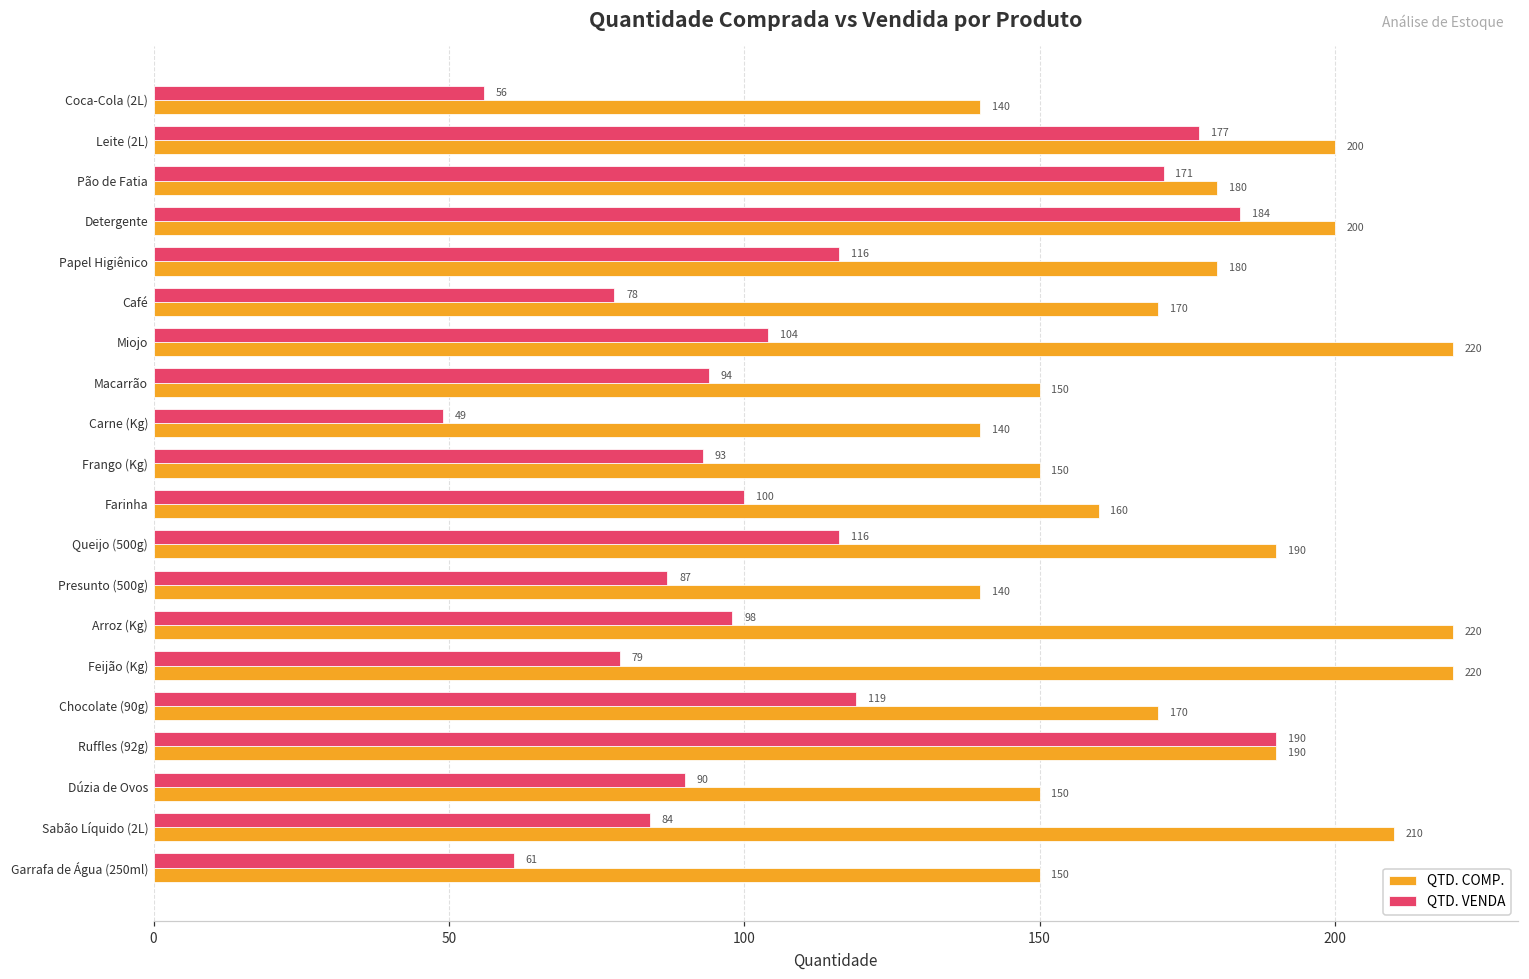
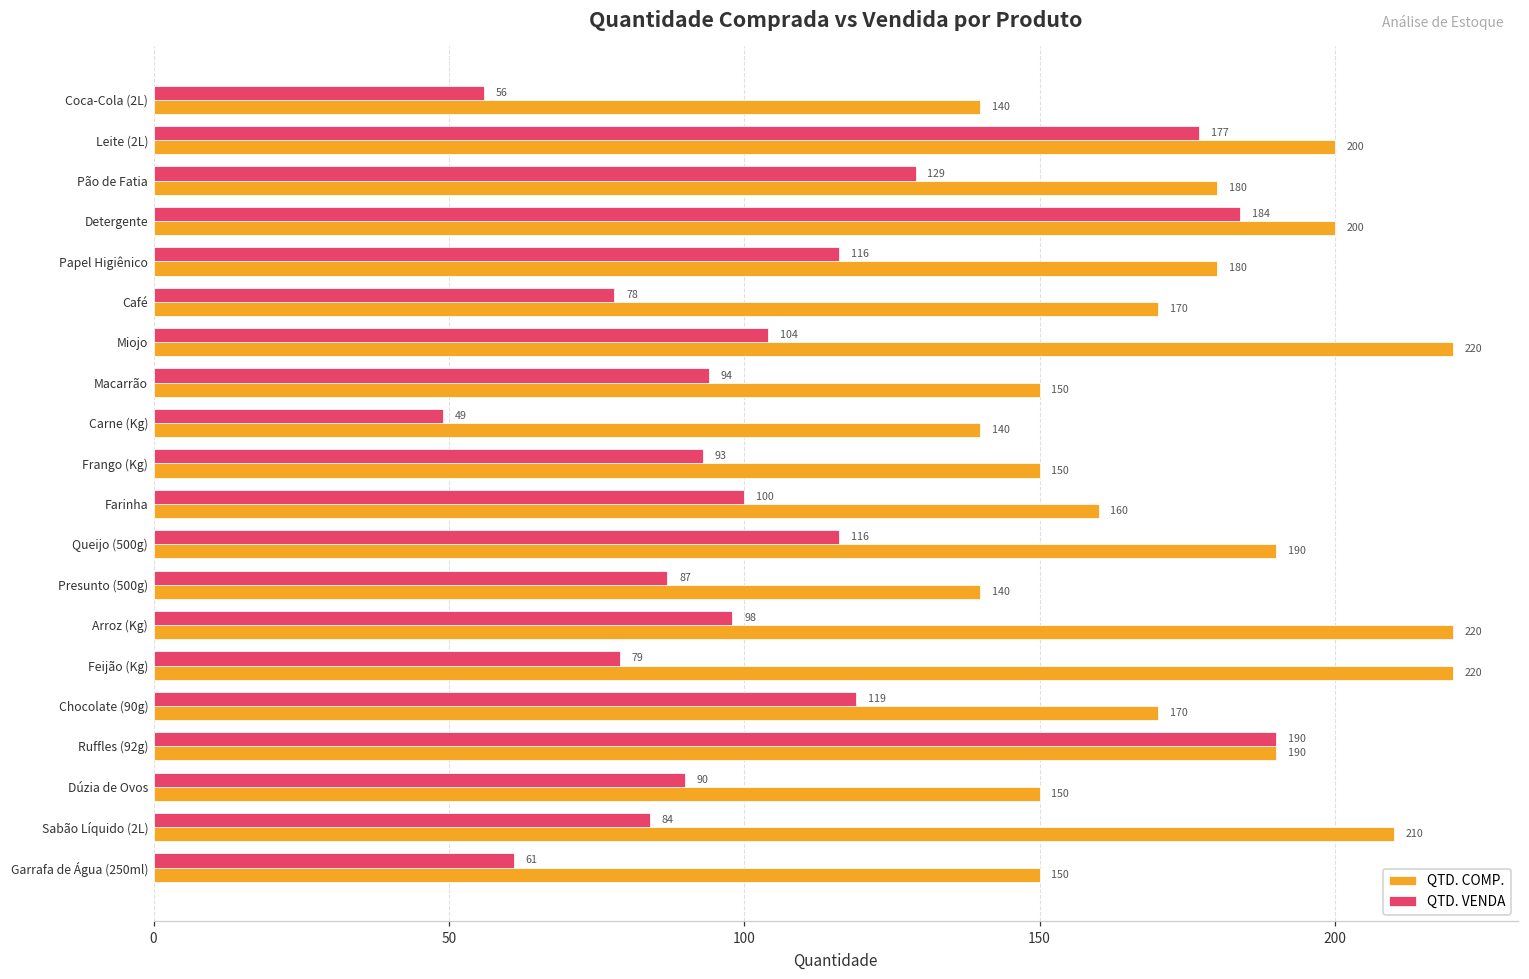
  {
    "QTD. COMP.": {
      "Coca-Cola (2L)": 140,
      "Leite (2L)": 200,
      "Pão de Fatia": 180,
      "Detergente": 200,
      "Papel Higiênico": 180,
      "Café": 170,
      "Miojo": 220,
      "Macarrão": 150,
      "Carne (Kg)": 140,
      "Frango (Kg)": 150,
      "Farinha": 160,
      "Queijo (500g)": 190,
      "Presunto (500g)": 140,
      "Arroz (Kg)": 220,
      "Feijão (Kg)": 220,
      "Chocolate (90g)": 170,
      "Ruffles (92g)": 190,
      "Dúzia de Ovos": 150,
      "Sabão Líquido (2L)": 210,
      "Garrafa de Água (250ml)": 150
    },
    "QTD. VENDA": {
      "Coca-Cola (2L)": 56,
      "Leite (2L)": 177,
-     "Pão de Fatia": 171,
+     "Pão de Fatia": 129,
      "Detergente": 184,
      "Papel Higiênico": 116,
      "Café": 78,
      "Miojo": 104,
      "Macarrão": 94,
      "Carne (Kg)": 49,
      "Frango (Kg)": 93,
      "Farinha": 100,
      "Queijo (500g)": 116,
      "Presunto (500g)": 87,
      "Arroz (Kg)": 98,
      "Feijão (Kg)": 79,
      "Chocolate (90g)": 119,
      "Ruffles (92g)": 190,
      "Dúzia de Ovos": 90,
      "Sabão Líquido (2L)": 84,
      "Garrafa de Água (250ml)": 61
    }
  }
